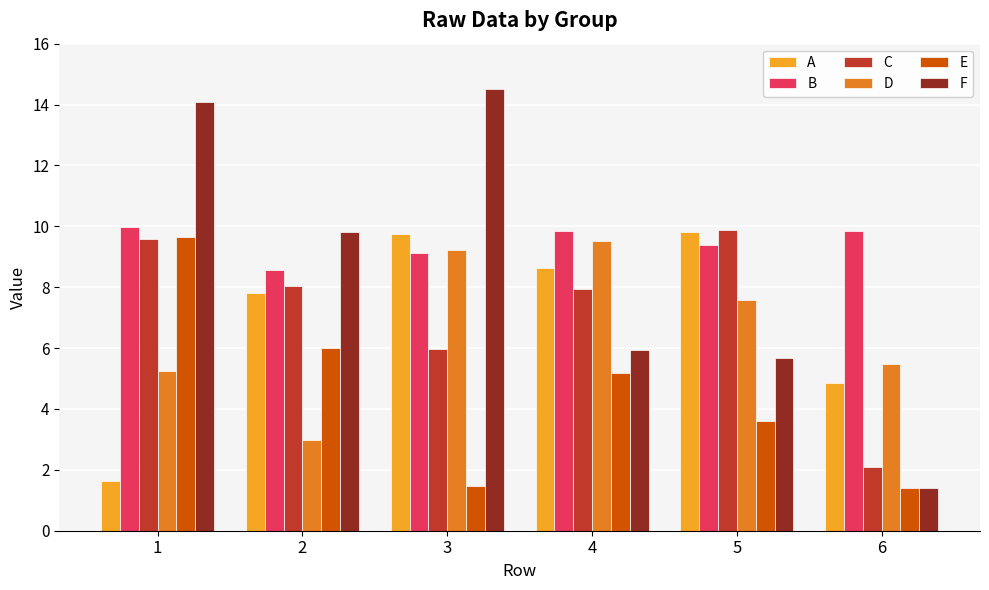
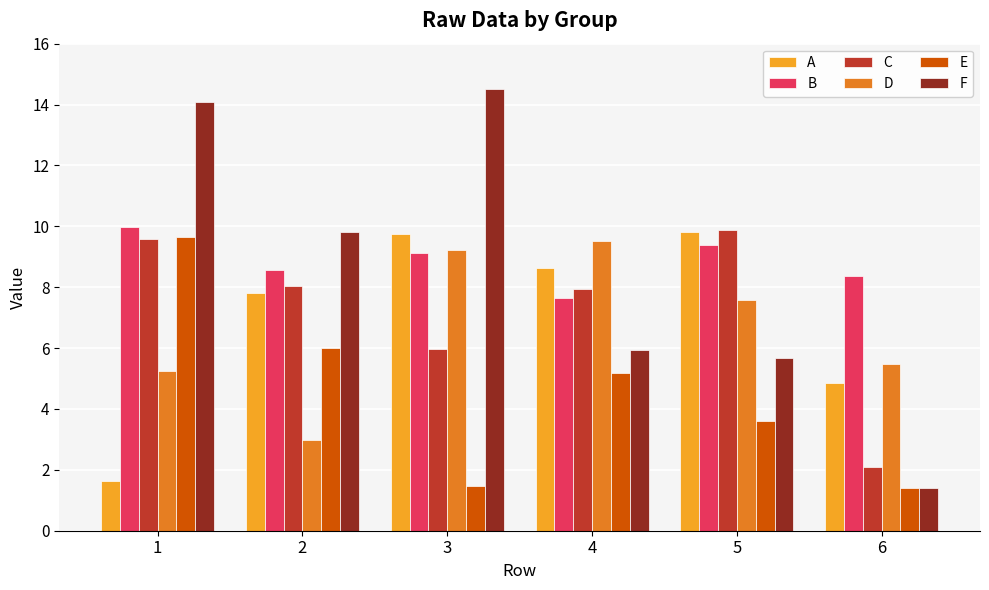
  {
    "B": {
      "1": 10.0,
      "2": 8.6,
      "3": 9.1,
-     "4": 9.8,
+     "4": 7.7,
      "5": 9.4,
-     "6": 9.8
+     "6": 8.4
    }
  }
